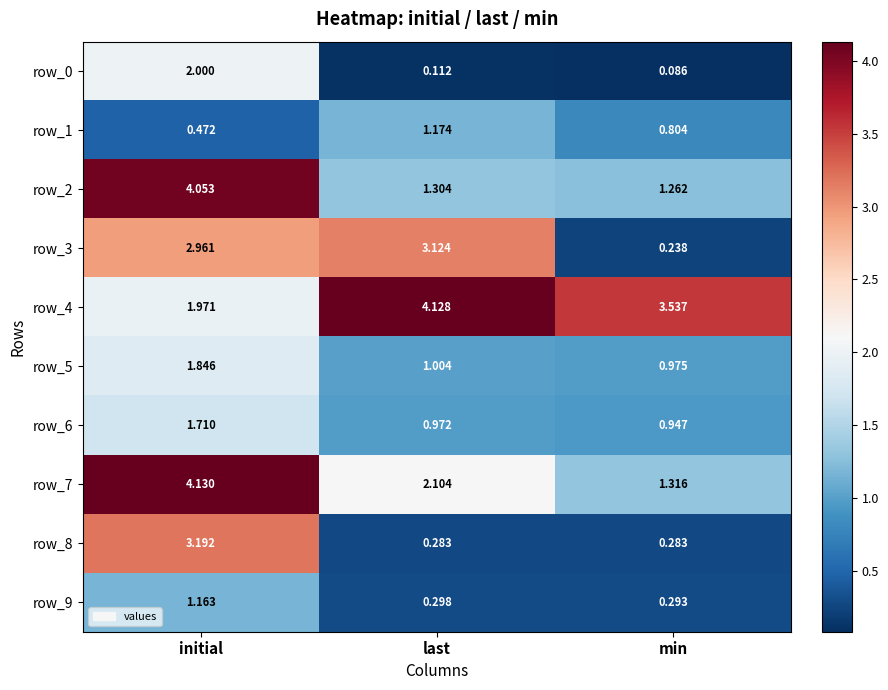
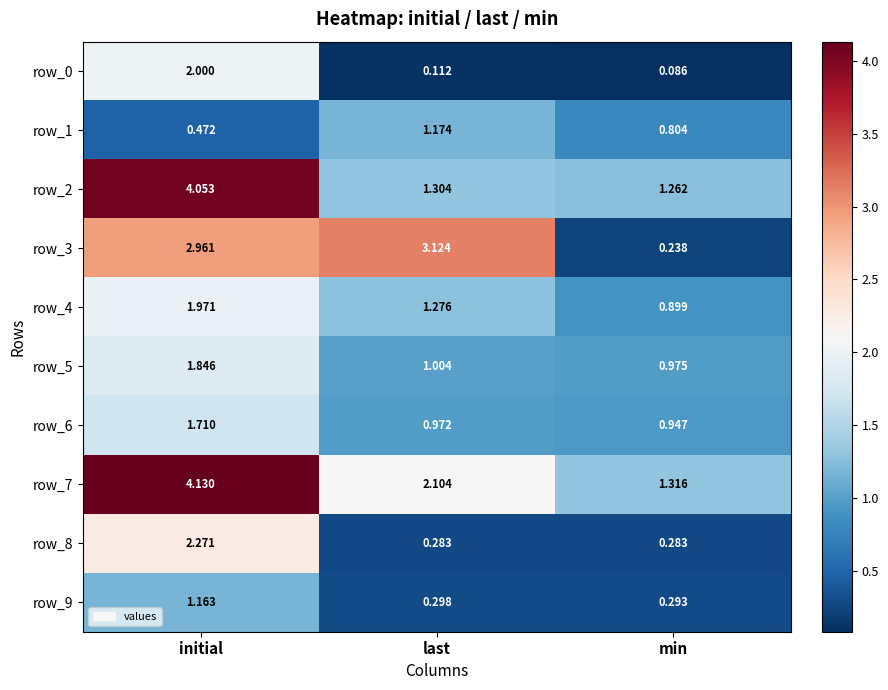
  {
    "row_0": {
      "initial": 2.000,
      "last": 0.112,
      "min": 0.086
    },
    "row_1": {
      "initial": 0.472,
      "last": 1.174,
      "min": 0.804
    },
    "row_2": {
      "initial": 4.053,
      "last": 1.304,
      "min": 1.262
    },
    "row_3": {
      "initial": 2.961,
      "last": 3.124,
      "min": 0.238
    },
    "row_4": {
      "initial": 1.971,
-     "last": 4.128,
-     "min": 3.537
+     "last": 1.276,
+     "min": 0.899
    },
    "row_5": {
      "initial": 1.846,
      "last": 1.004,
      "min": 0.975
    },
    "row_6": {
      "initial": 1.710,
      "last": 0.972,
      "min": 0.947
    },
    "row_7": {
      "initial": 4.130,
      "last": 2.104,
      "min": 1.316
    },
    "row_8": {
-     "initial": 3.192,
+     "initial": 2.271,
      "last": 0.283,
      "min": 0.283
    },
    "row_9": {
      "initial": 1.163,
      "last": 0.298,
      "min": 0.293
    }
  }
